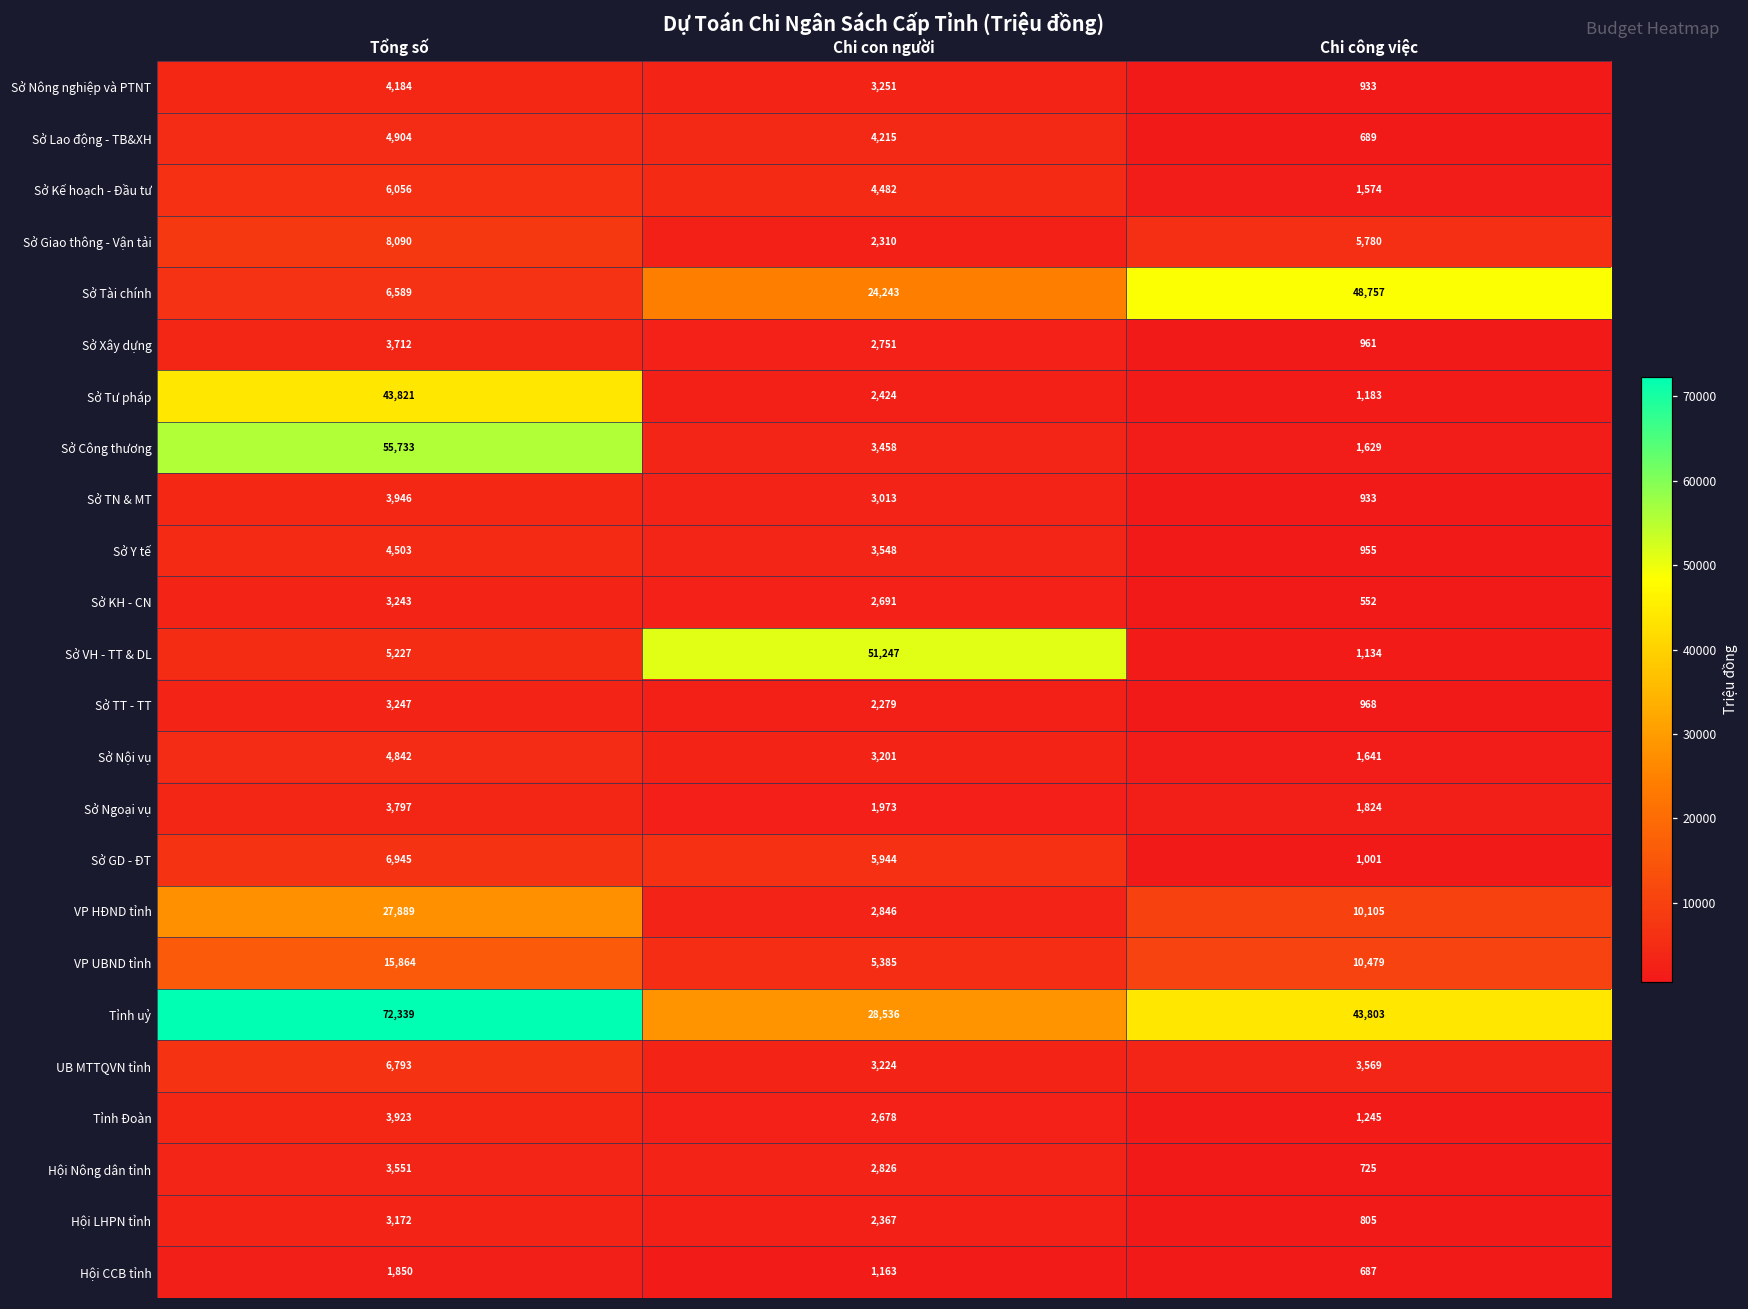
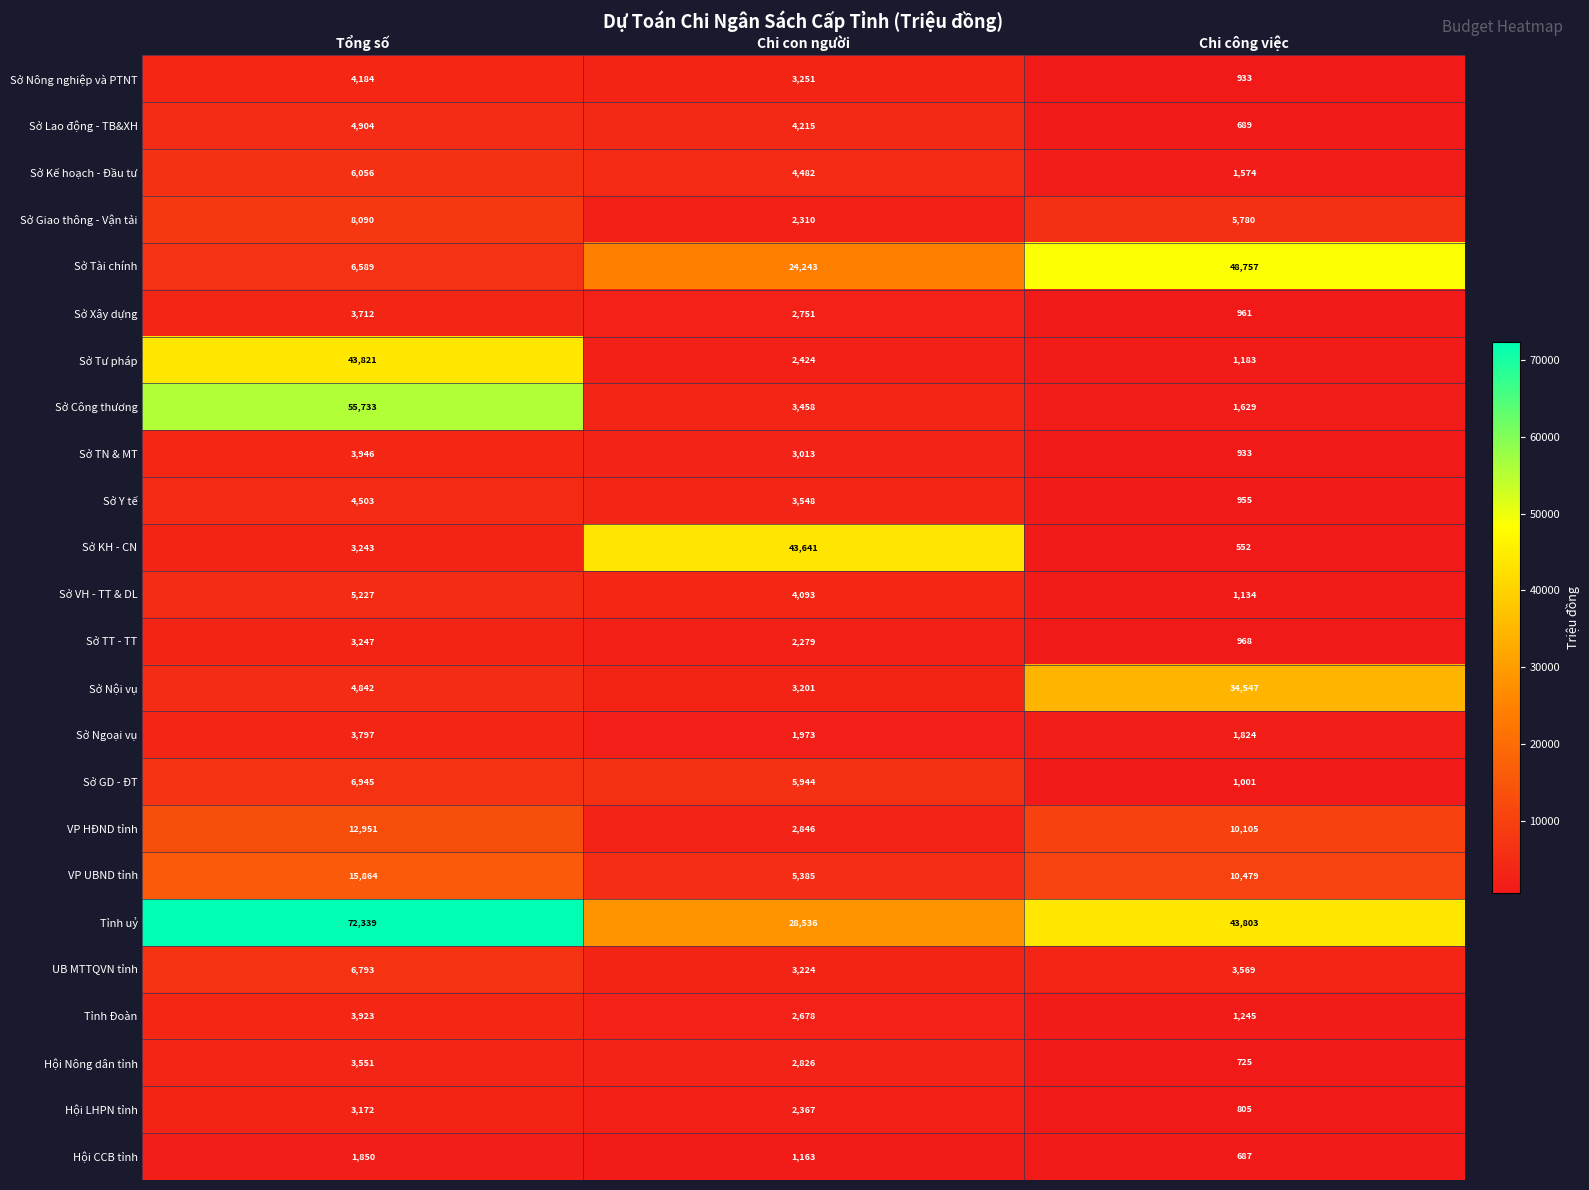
  {
    "Sở Nông nghiệp và PTNT": {
      "Tổng số": "4,184",
      "Chi con người": "3,251",
      "Chi công việc": "933"
    },
    "Sở Lao động - TB&XH": {
      "Tổng số": "4,904",
      "Chi con người": "4,215",
      "Chi công việc": "689"
    },
    "Sở Kế hoạch - Đầu tư": {
      "Tổng số": "6,056",
      "Chi con người": "4,482",
      "Chi công việc": "1,574"
    },
    "Sở Giao thông - Vận tải": {
      "Tổng số": "8,090",
      "Chi con người": "2,310",
      "Chi công việc": "5,780"
    },
    "Sở Tài chính": {
      "Tổng số": "6,589",
      "Chi con người": "24,243",
      "Chi công việc": "48,757"
    },
    "Sở Xây dựng": {
      "Tổng số": "3,712",
      "Chi con người": "2,751",
      "Chi công việc": "961"
    },
    "Sở Tư pháp": {
      "Tổng số": "43,821",
      "Chi con người": "2,424",
      "Chi công việc": "1,183"
    },
    "Sở Công thương": {
      "Tổng số": "55,733",
      "Chi con người": "3,458",
      "Chi công việc": "1,629"
    },
    "Sở TN & MT": {
      "Tổng số": "3,946",
      "Chi con người": "3,013",
      "Chi công việc": "933"
    },
    "Sở Y tế": {
      "Tổng số": "4,503",
      "Chi con người": "3,548",
      "Chi công việc": "955"
    },
    "Sở KH - CN": {
      "Tổng số": "3,243",
-     "Chi con người": "2,691",
+     "Chi con người": "43,641",
      "Chi công việc": "552"
    },
    "Sở VH - TT & DL": {
      "Tổng số": "5,227",
-     "Chi con người": "51,247",
+     "Chi con người": "4,093",
      "Chi công việc": "1,134"
    },
    "Sở TT - TT": {
      "Tổng số": "3,247",
      "Chi con người": "2,279",
      "Chi công việc": "968"
    },
    "Sở Nội vụ": {
      "Tổng số": "4,842",
      "Chi con người": "3,201",
-     "Chi công việc": "1,641"
+     "Chi công việc": "34,547"
    },
    "Sở Ngoại vụ": {
      "Tổng số": "3,797",
      "Chi con người": "1,973",
      "Chi công việc": "1,824"
    },
    "Sở GD - ĐT": {
      "Tổng số": "6,945",
      "Chi con người": "5,944",
      "Chi công việc": "1,001"
    },
    "VP HĐND tỉnh": {
-     "Tổng số": "27,889",
+     "Tổng số": "12,951",
      "Chi con người": "2,846",
      "Chi công việc": "10,105"
    },
    "VP UBND tỉnh": {
      "Tổng số": "15,864",
      "Chi con người": "5,385",
      "Chi công việc": "10,479"
    },
    "Tỉnh uỷ": {
      "Tổng số": "72,339",
      "Chi con người": "28,536",
      "Chi công việc": "43,803"
    },
    "UB MTTQVN tỉnh": {
      "Tổng số": "6,793",
      "Chi con người": "3,224",
      "Chi công việc": "3,569"
    },
    "Tỉnh Đoàn": {
      "Tổng số": "3,923",
      "Chi con người": "2,678",
      "Chi công việc": "1,245"
    },
    "Hội Nông dân tỉnh": {
      "Tổng số": "3,551",
      "Chi con người": "2,826",
      "Chi công việc": "725"
    },
    "Hội LHPN tỉnh": {
      "Tổng số": "3,172",
      "Chi con người": "2,367",
      "Chi công việc": "805"
    },
    "Hội CCB tỉnh": {
      "Tổng số": "1,850",
      "Chi con người": "1,163",
      "Chi công việc": "687"
    }
  }
